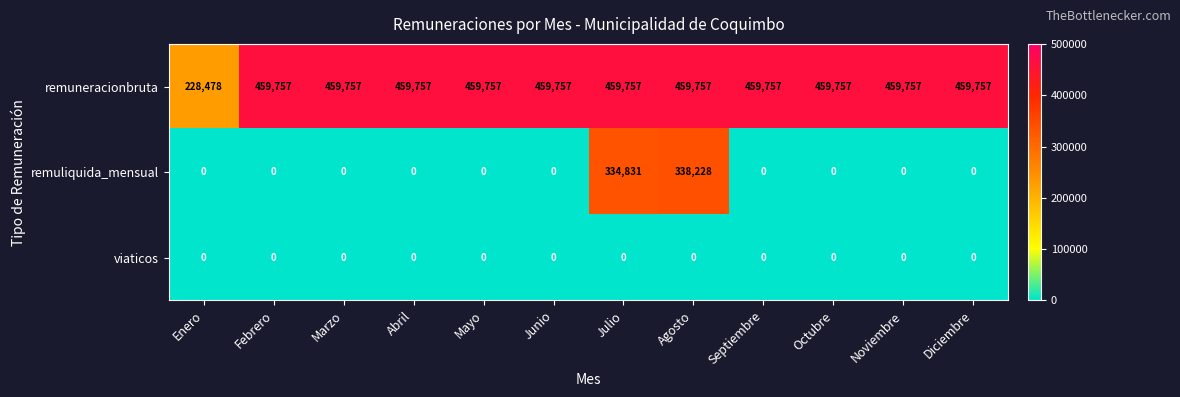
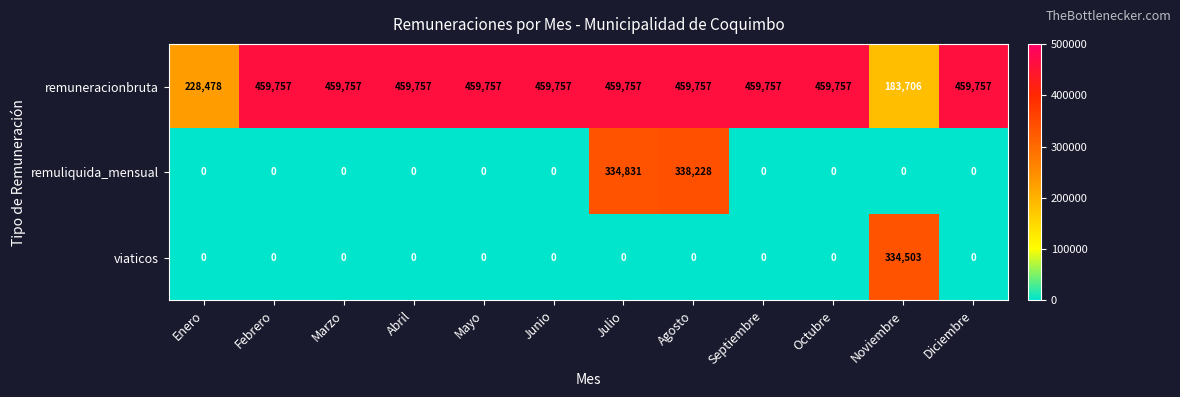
  {
    "remuneracionbruta": {
      "Enero": "228,478",
      "Febrero": "459,757",
      "Marzo": "459,757",
      "Abril": "459,757",
      "Mayo": "459,757",
      "Junio": "459,757",
      "Julio": "459,757",
      "Agosto": "459,757",
      "Septiembre": "459,757",
      "Octubre": "459,757",
-     "Noviembre": "459,757",
+     "Noviembre": "183,706",
      "Diciembre": "459,757"
    },
    "remuliquida_mensual": {
      "Enero": "0",
      "Febrero": "0",
      "Marzo": "0",
      "Abril": "0",
      "Mayo": "0",
      "Junio": "0",
      "Julio": "334,831",
      "Agosto": "338,228",
      "Septiembre": "0",
      "Octubre": "0",
      "Noviembre": "0",
      "Diciembre": "0"
    },
    "viaticos": {
      "Enero": "0",
      "Febrero": "0",
      "Marzo": "0",
      "Abril": "0",
      "Mayo": "0",
      "Junio": "0",
      "Julio": "0",
      "Agosto": "0",
      "Septiembre": "0",
      "Octubre": "0",
-     "Noviembre": "0",
+     "Noviembre": "334,503",
      "Diciembre": "0"
    }
  }
